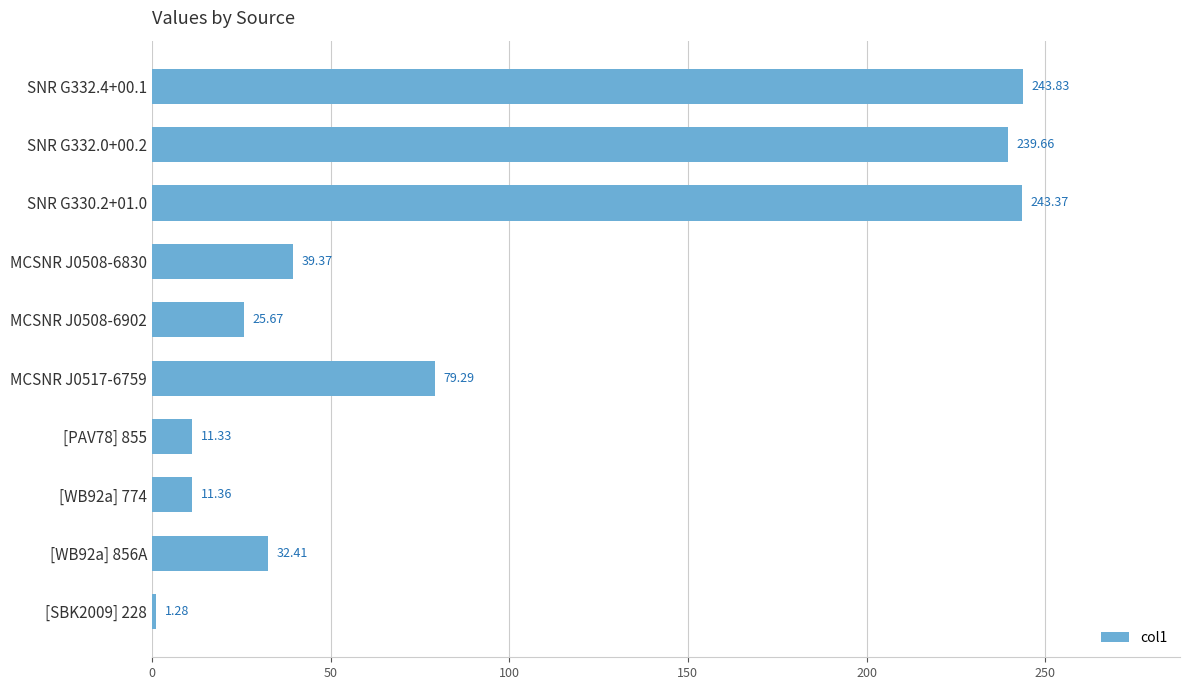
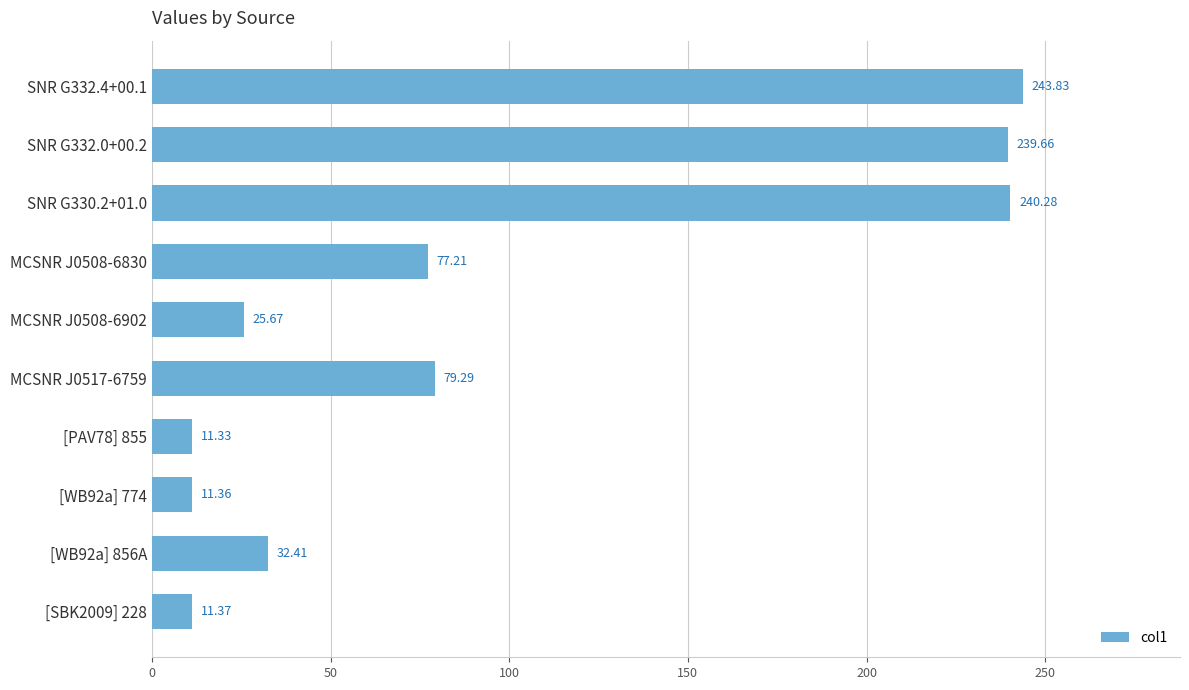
  {
    "SNR G332.4+00.1": 243.83,
    "SNR G332.0+00.2": 239.66,
-   "SNR G330.2+01.0": 243.37,
-   "MCSNR J0508-6830": 39.37,
+   "SNR G330.2+01.0": 240.28,
+   "MCSNR J0508-6830": 77.21,
    "MCSNR J0508-6902": 25.67,
    "MCSNR J0517-6759": 79.29,
    "[PAV78] 855": 11.33,
    "[WB92a] 774": 11.36,
    "[WB92a] 856A": 32.41,
-   "[SBK2009] 228": 1.28
+   "[SBK2009] 228": 11.37
  }
